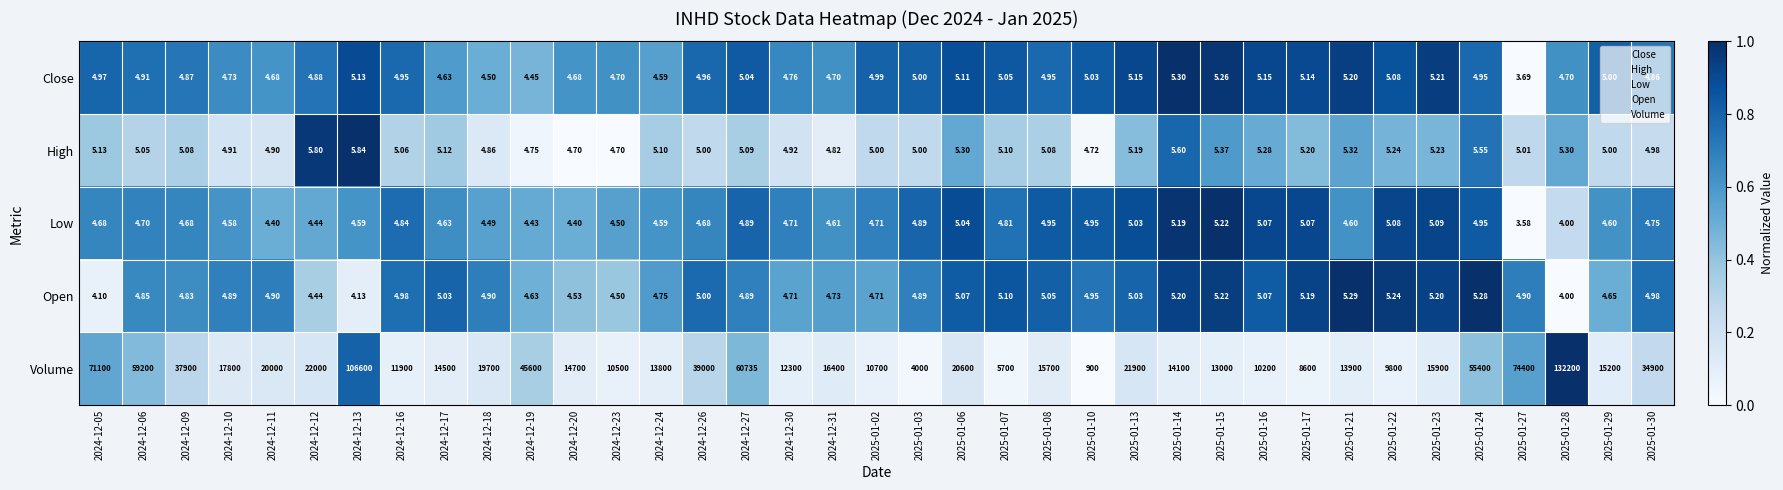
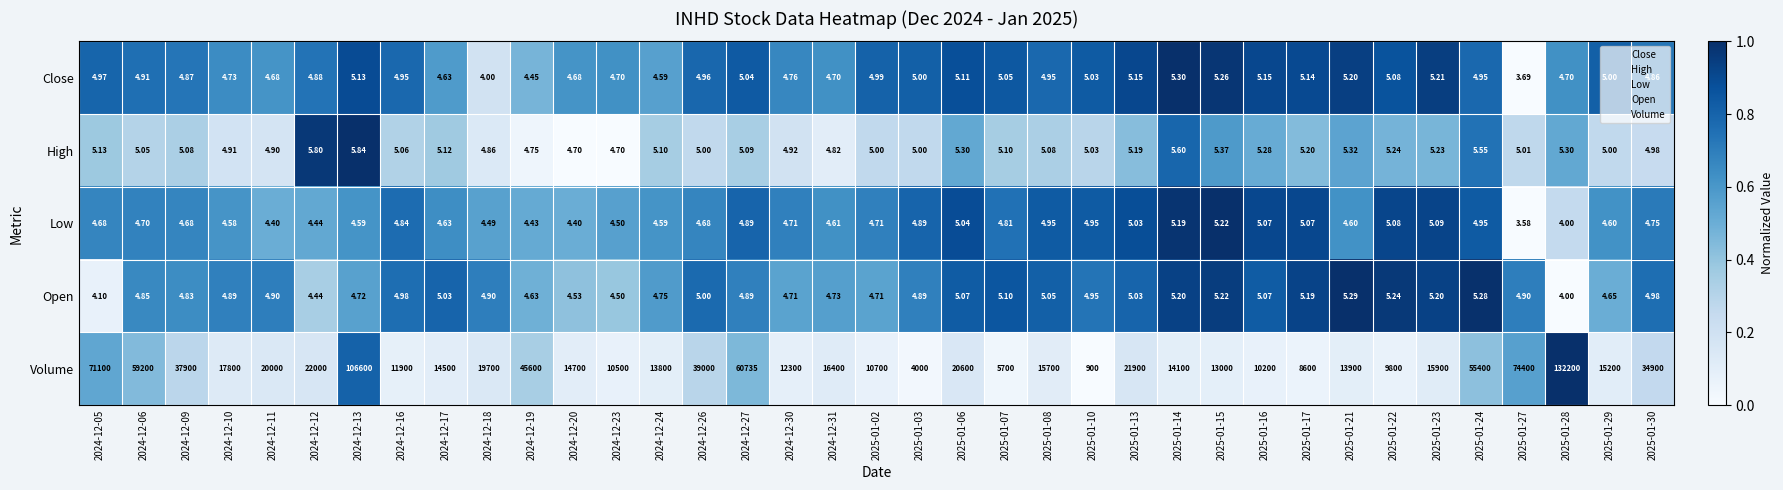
  {
    "Close": {
      "2024-12-05": 4.97,
      "2024-12-06": 4.91,
      "2024-12-09": 4.87,
      "2024-12-10": 4.73,
      "2024-12-11": 4.68,
      "2024-12-12": 4.88,
      "2024-12-13": 5.13,
      "2024-12-16": 4.95,
      "2024-12-17": 4.63,
-     "2024-12-18": 4.50,
+     "2024-12-18": 4.00,
      "2024-12-19": 4.45,
      "2024-12-20": 4.68,
      "2024-12-23": 4.70,
      "2024-12-24": 4.59,
      "2024-12-26": 4.96,
      "2024-12-27": 5.04,
      "2024-12-30": 4.76,
      "2024-12-31": 4.70,
      "2025-01-02": 4.99,
      "2025-01-03": 5.00,
      "2025-01-06": 5.11,
      "2025-01-07": 5.05,
      "2025-01-08": 4.95,
      "2025-01-10": 5.03,
      "2025-01-13": 5.15,
      "2025-01-14": 5.30,
      "2025-01-15": 5.26,
      "2025-01-16": 5.15,
      "2025-01-17": 5.14,
      "2025-01-21": 5.20,
      "2025-01-22": 5.08,
      "2025-01-23": 5.21,
      "2025-01-24": 4.95,
      "2025-01-27": 3.69,
      "2025-01-28": 4.70
    },
    "High": {
      "2024-12-05": 5.13,
      "2024-12-06": 5.05,
      "2024-12-09": 5.08,
      "2024-12-10": 4.91,
      "2024-12-11": 4.90,
      "2024-12-12": 5.80,
      "2024-12-13": 5.84,
      "2024-12-16": 5.06,
      "2024-12-17": 5.12,
      "2024-12-18": 4.86,
      "2024-12-19": 4.75,
      "2024-12-20": 4.70,
      "2024-12-23": 4.70,
      "2024-12-24": 5.10,
      "2024-12-26": 5.00,
      "2024-12-27": 5.09,
      "2024-12-30": 4.92,
      "2024-12-31": 4.82,
      "2025-01-02": 5.00,
      "2025-01-03": 5.00,
      "2025-01-06": 5.30,
      "2025-01-07": 5.10,
      "2025-01-08": 5.08,
-     "2025-01-10": 4.72,
+     "2025-01-10": 5.03,
      "2025-01-13": 5.19,
      "2025-01-14": 5.60,
      "2025-01-15": 5.37,
      "2025-01-16": 5.28,
      "2025-01-17": 5.20,
      "2025-01-21": 5.32,
      "2025-01-22": 5.24,
      "2025-01-23": 5.23,
      "2025-01-24": 5.55,
      "2025-01-27": 5.01,
      "2025-01-28": 5.30,
      "2025-01-29": 5.00,
      "2025-01-30": 4.98
    },
    "Low": {
      "2024-12-05": 4.68,
      "2024-12-06": 4.70,
      "2024-12-09": 4.68,
      "2024-12-10": 4.58,
      "2024-12-11": 4.40,
      "2024-12-12": 4.44,
      "2024-12-13": 4.59,
      "2024-12-16": 4.84,
      "2024-12-17": 4.63,
      "2024-12-18": 4.49,
      "2024-12-19": 4.43,
      "2024-12-20": 4.40,
      "2024-12-23": 4.50,
      "2024-12-24": 4.59,
      "2024-12-26": 4.68,
      "2024-12-27": 4.89,
      "2024-12-30": 4.71,
      "2024-12-31": 4.61,
      "2025-01-02": 4.71,
      "2025-01-03": 4.89,
      "2025-01-06": 5.04,
      "2025-01-07": 4.81,
      "2025-01-08": 4.95,
      "2025-01-10": 4.95,
      "2025-01-13": 5.03,
      "2025-01-14": 5.19,
      "2025-01-15": 5.22,
      "2025-01-16": 5.07,
      "2025-01-17": 5.07,
      "2025-01-21": 4.60,
      "2025-01-22": 5.08,
      "2025-01-23": 5.09,
      "2025-01-24": 4.95,
      "2025-01-27": 3.58,
      "2025-01-28": 4.00,
      "2025-01-29": 4.60,
      "2025-01-30": 4.75
    },
    "Open": {
      "2024-12-05": 4.10,
      "2024-12-06": 4.85,
      "2024-12-09": 4.83,
      "2024-12-10": 4.89,
      "2024-12-11": 4.90,
      "2024-12-12": 4.44,
-     "2024-12-13": 4.13,
+     "2024-12-13": 4.72,
      "2024-12-16": 4.98,
      "2024-12-17": 5.03,
      "2024-12-18": 4.90,
      "2024-12-19": 4.63,
      "2024-12-20": 4.53,
      "2024-12-23": 4.50,
      "2024-12-24": 4.75,
      "2024-12-26": 5.00,
      "2024-12-27": 4.89,
      "2024-12-30": 4.71,
      "2024-12-31": 4.73,
      "2025-01-02": 4.71,
      "2025-01-03": 4.89,
      "2025-01-06": 5.07,
      "2025-01-07": 5.10,
      "2025-01-08": 5.05,
      "2025-01-10": 4.95,
      "2025-01-13": 5.03,
      "2025-01-14": 5.20,
      "2025-01-15": 5.22,
      "2025-01-16": 5.07,
      "2025-01-17": 5.19,
      "2025-01-21": 5.29,
      "2025-01-22": 5.24,
      "2025-01-23": 5.20,
      "2025-01-24": 5.28,
      "2025-01-27": 4.90,
      "2025-01-28": 4.00,
      "2025-01-29": 4.65,
      "2025-01-30": 4.98
    },
    "Volume": {
      "2024-12-05": 71100,
      "2024-12-06": 59200,
      "2024-12-09": 37900,
      "2024-12-10": 17800,
      "2024-12-11": 20000,
      "2024-12-12": 22000,
      "2024-12-13": 106600,
      "2024-12-16": 11900,
      "2024-12-17": 14500,
      "2024-12-18": 19700,
      "2024-12-19": 45600,
      "2024-12-20": 14700,
      "2024-12-23": 10500,
      "2024-12-24": 13800,
      "2024-12-26": 39000,
      "2024-12-27": 60735,
      "2024-12-30": 12300,
      "2024-12-31": 16400,
      "2025-01-02": 10700,
      "2025-01-03": 4000,
      "2025-01-06": 20600,
      "2025-01-07": 5700,
      "2025-01-08": 15700,
      "2025-01-10": 900,
      "2025-01-13": 21900,
      "2025-01-14": 14100,
      "2025-01-15": 13000,
      "2025-01-16": 10200,
      "2025-01-17": 8600,
      "2025-01-21": 13900,
      "2025-01-22": 9800,
      "2025-01-23": 15900,
      "2025-01-24": 55400,
      "2025-01-27": 74400,
      "2025-01-28": 132200,
      "2025-01-29": 15200,
      "2025-01-30": 34900
    }
  }
